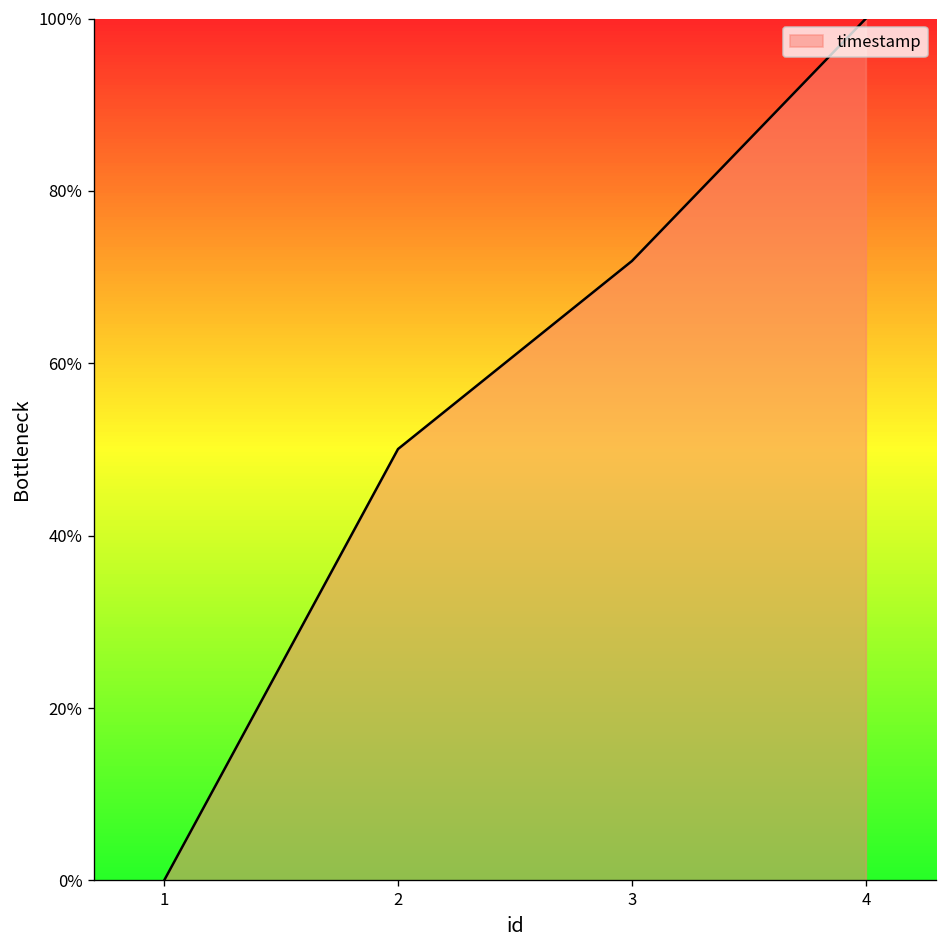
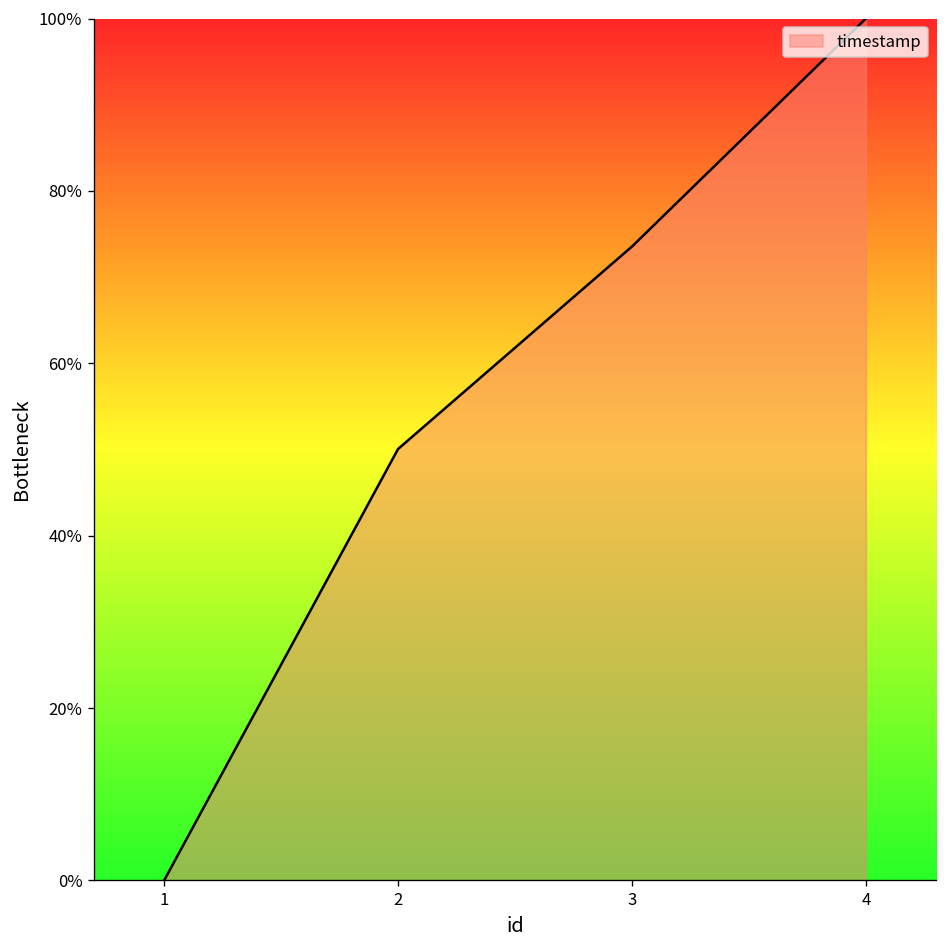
  {
    "1": "0%",
    "2": "50%",
-   "3": "72%",
+   "3": "74%",
    "4": "100%"
  }
